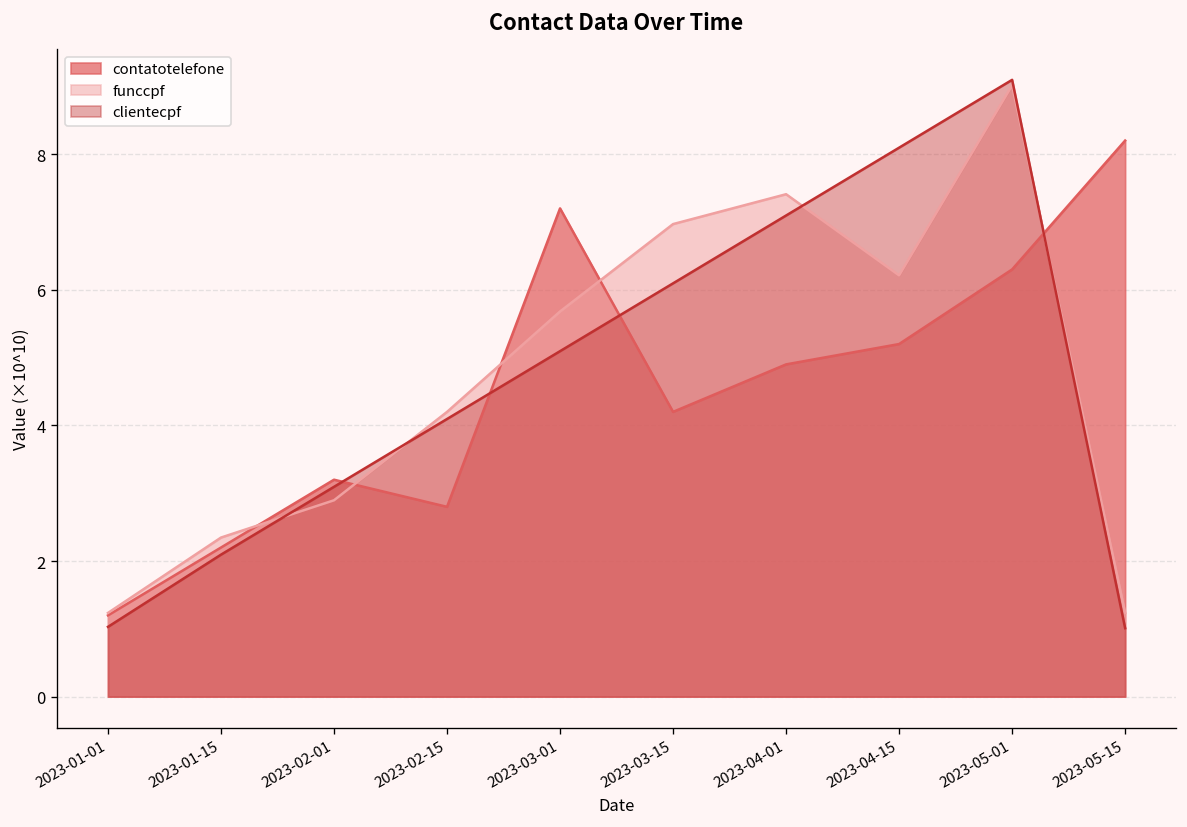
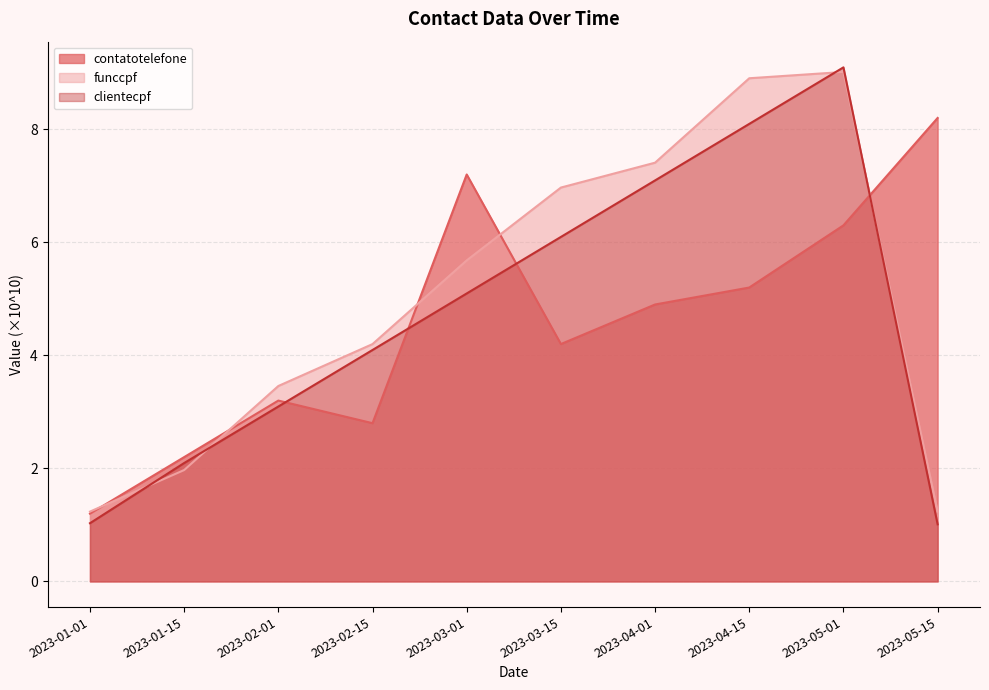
  {
    "funccpf": {
-     "2023-01-15": 2.3,
-     "2023-02-01": 2.9,
+     "2023-01-15": 2.0,
+     "2023-02-01": 3.5,
      "2023-02-15": 4.2,
      "2023-03-01": 5.7,
      "2023-03-15": 7.0,
      "2023-04-01": 7.4,
-     "2023-04-15": 6.2,
+     "2023-04-15": 8.9,
      "2023-05-01": 9.0,
      "2023-05-15": 1.2
    }
  }
